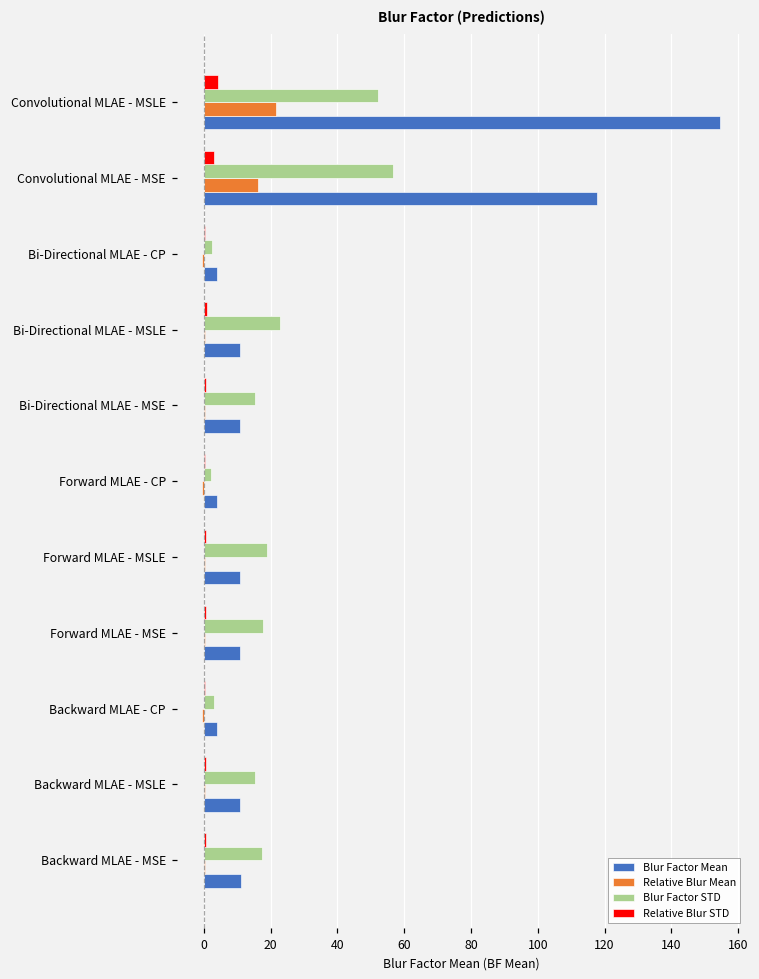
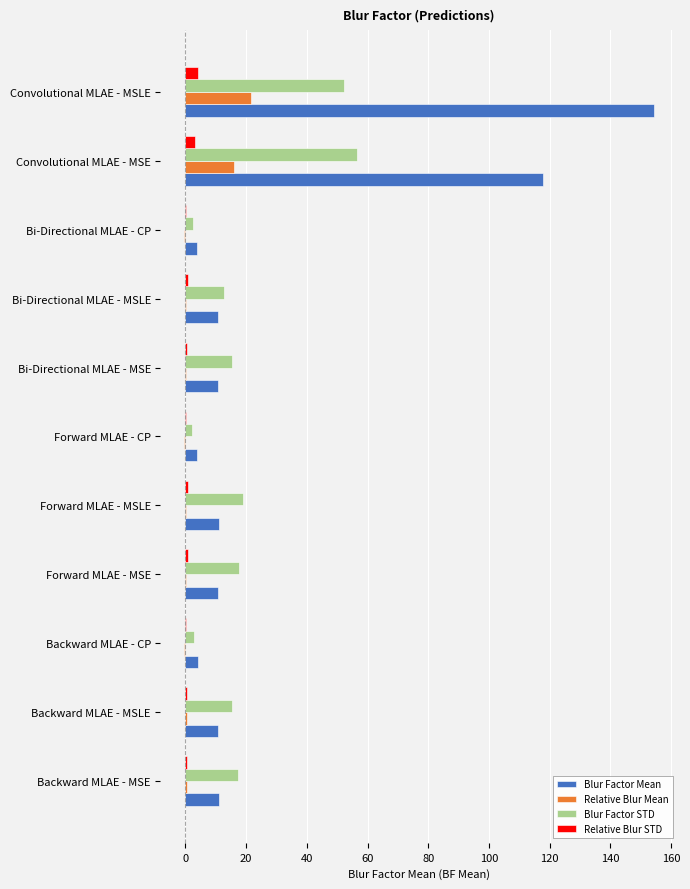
  {
    "Blur Factor Mean": {
      "Convolutional MLAE - MSLE": 154,
      "Convolutional MLAE - MSE": 118,
      "Bi-Directional MLAE - CP": 4,
      "Bi-Directional MLAE - MSLE": 11,
      "Bi-Directional MLAE - MSE": 11,
      "Forward MLAE - CP": 4,
      "Forward MLAE - MSLE": 11,
      "Forward MLAE - MSE": 11,
      "Backward MLAE - CP": 4,
      "Backward MLAE - MSLE": 11,
      "Backward MLAE - MSE": 11
    },
    "Relative Blur Mean": {
      "Convolutional MLAE - MSLE": 22,
      "Convolutional MLAE - MSE": 16
    },
    "Blur Factor STD": {
      "Convolutional MLAE - MSLE": 52,
      "Convolutional MLAE - MSE": 57,
      "Bi-Directional MLAE - CP": 2,
-     "Bi-Directional MLAE - MSLE": 23,
+     "Bi-Directional MLAE - MSLE": 13,
      "Bi-Directional MLAE - MSE": 15,
      "Forward MLAE - CP": 2,
      "Forward MLAE - MSLE": 19,
      "Forward MLAE - MSE": 18,
      "Backward MLAE - CP": 3,
      "Backward MLAE - MSLE": 15,
      "Backward MLAE - MSE": 17
    },
    "Relative Blur STD": {
      "Convolutional MLAE - MSLE": 4,
      "Convolutional MLAE - MSE": 3,
      "Bi-Directional MLAE - MSLE": 1
    }
  }
